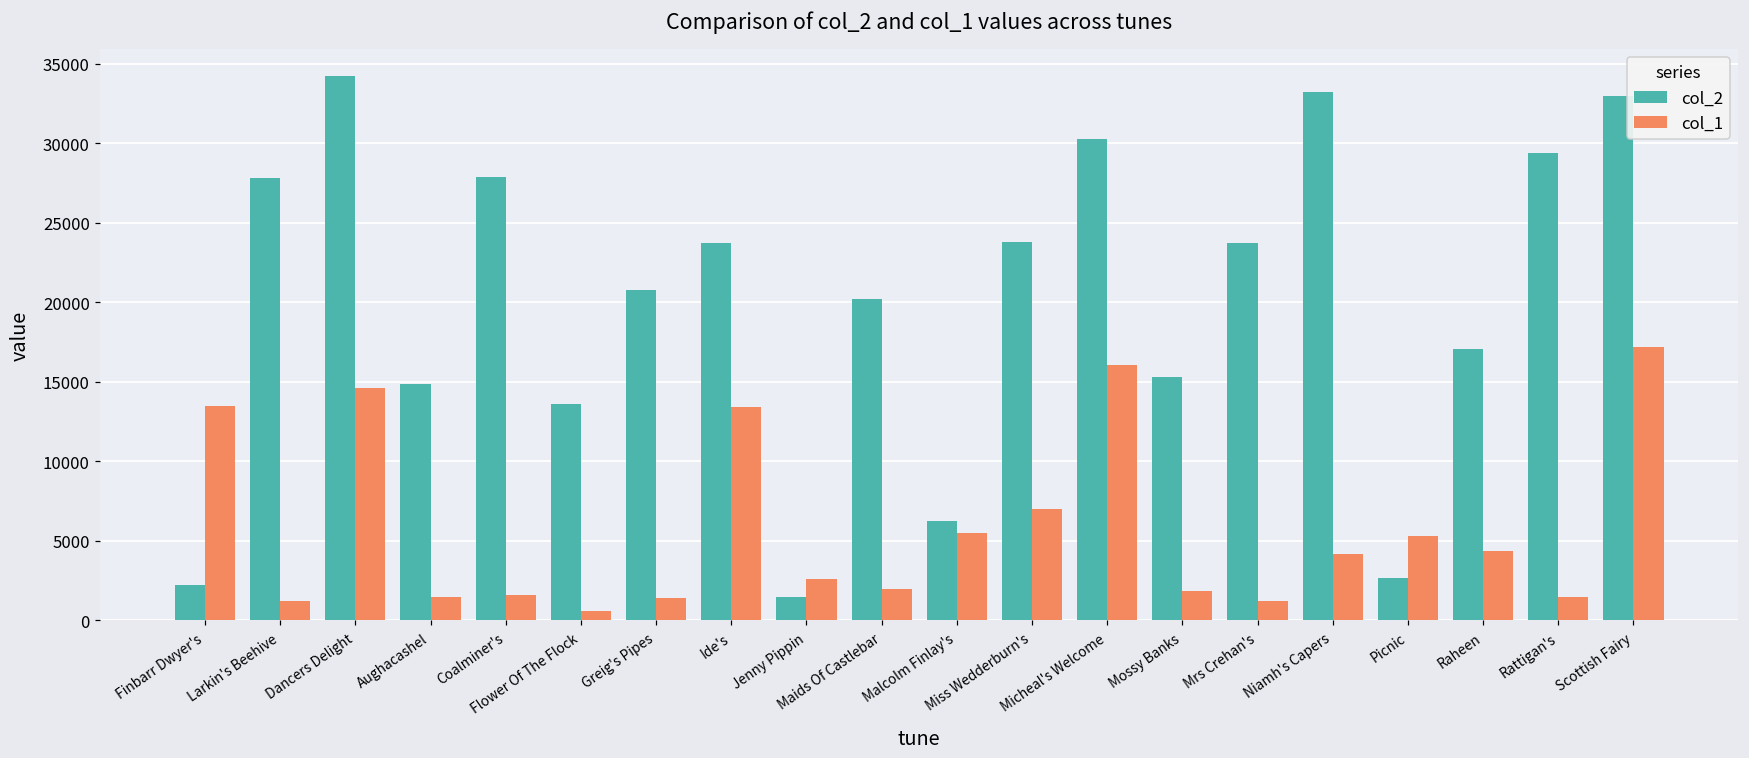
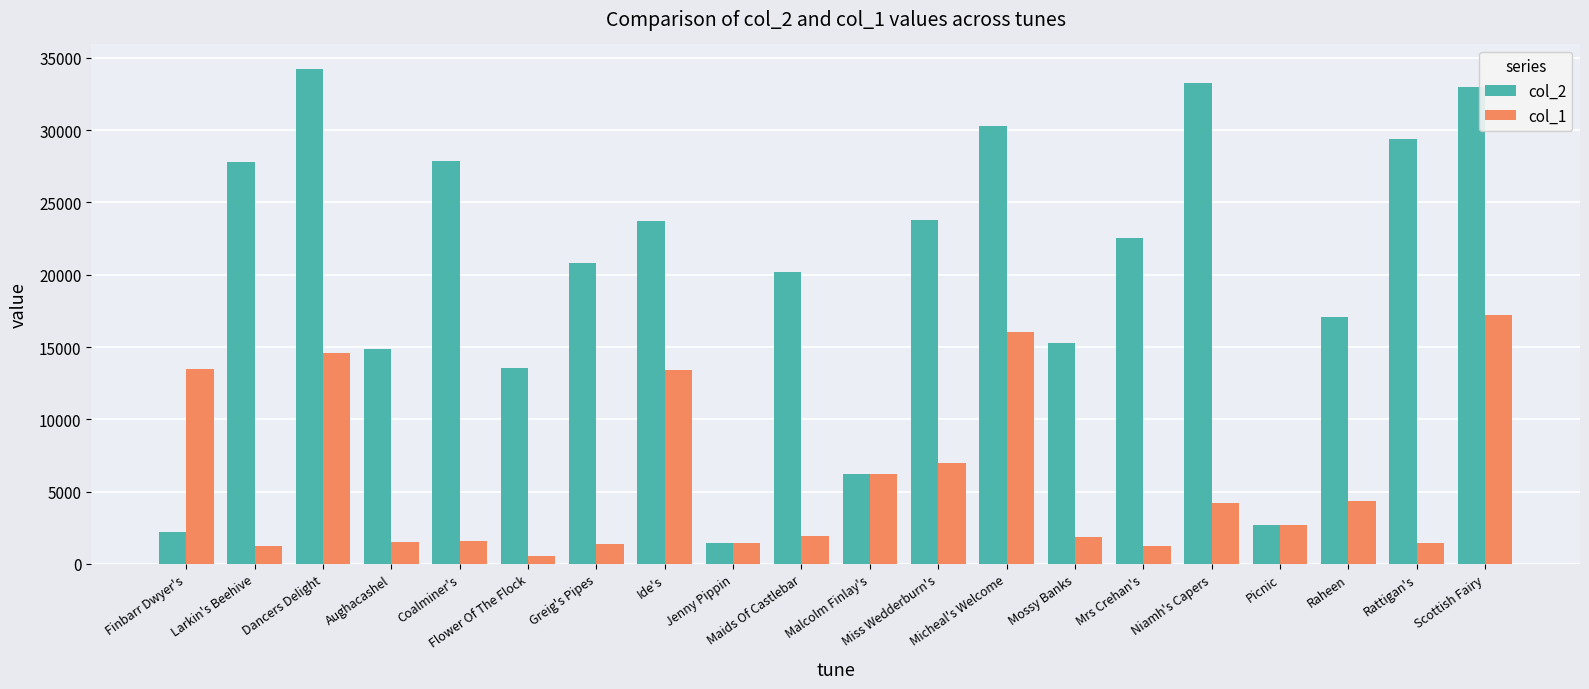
  {
    "col_2": {
      "Finbarr Dwyer's": 2200,
      "Larkin's Beehive": 27800,
      "Dancers Delight": 34200,
      "Aughacashel": 14900,
      "Coalminer's": 27900,
      "Flower Of The Flock": 13600,
      "Greig's Pipes": 20800,
      "Ide's": 23700,
      "Jenny Pippin": 1500,
      "Maids Of Castlebar": 20200,
      "Malcolm Finlay's": 6200,
      "Miss Wedderburn's": 23800,
      "Micheal's Welcome": 30300,
      "Mossy Banks": 15300,
-     "Mrs Crehan's": 23700,
+     "Mrs Crehan's": 22600,
      "Niamh's Capers": 33200,
      "Picnic": 2700,
      "Raheen": 17100,
      "Rattigan's": 29400,
      "Scottish Fairy": 33000
    },
    "col_1": {
      "Finbarr Dwyer's": 13500,
      "Larkin's Beehive": 1200,
      "Dancers Delight": 14600,
      "Aughacashel": 1500,
      "Coalminer's": 1600,
      "Flower Of The Flock": 600,
      "Greig's Pipes": 1400,
      "Ide's": 13400,
-     "Jenny Pippin": 2600,
+     "Jenny Pippin": 1500,
      "Maids Of Castlebar": 1900,
-     "Malcolm Finlay's": 5500,
+     "Malcolm Finlay's": 6200,
      "Miss Wedderburn's": 7000,
      "Micheal's Welcome": 16100,
      "Mossy Banks": 1800,
      "Mrs Crehan's": 1300,
      "Niamh's Capers": 4200,
-     "Picnic": 5300,
+     "Picnic": 2700,
      "Raheen": 4400,
      "Rattigan's": 1400,
      "Scottish Fairy": 17200
    }
  }
